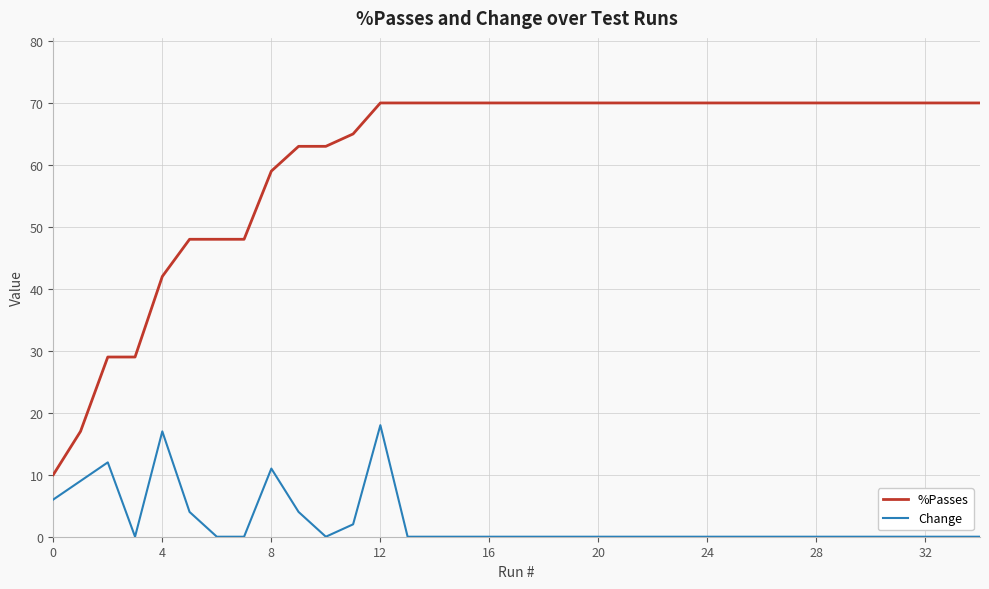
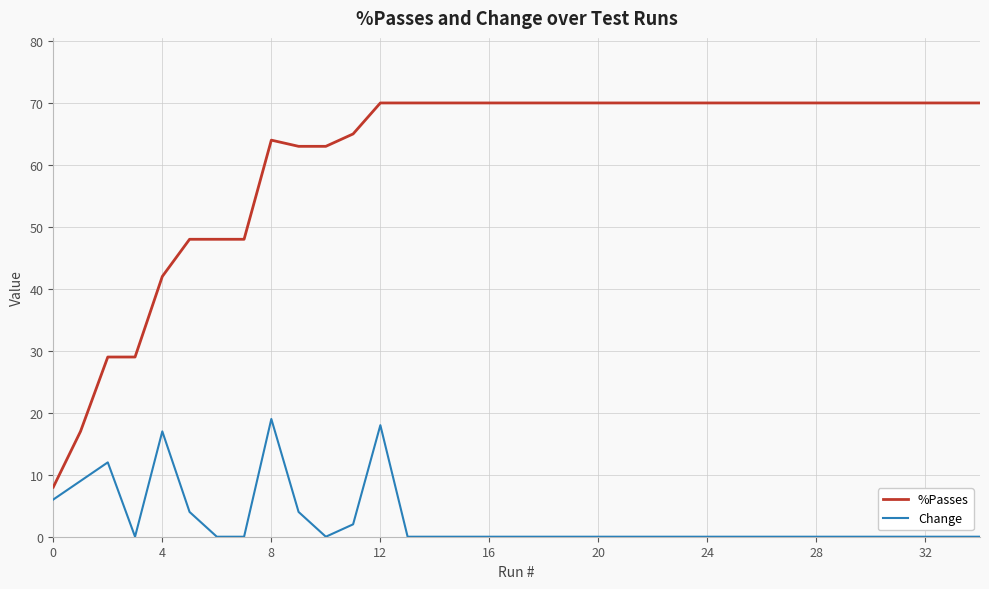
  {
    "%Passes": {
-     "0": 10,
+     "0": 8,
      "4": 42,
-     "8": 59,
+     "8": 64,
      "12": 70,
      "16": 70,
      "20": 70,
      "24": 70,
      "28": 70,
      "32": 70
    },
    "Change": {
      "0": 6,
      "4": 17,
-     "8": 11,
+     "8": 19,
      "12": 18,
      "16": 0,
      "20": 0,
      "24": 0,
      "28": 0,
      "32": 0
    }
  }
